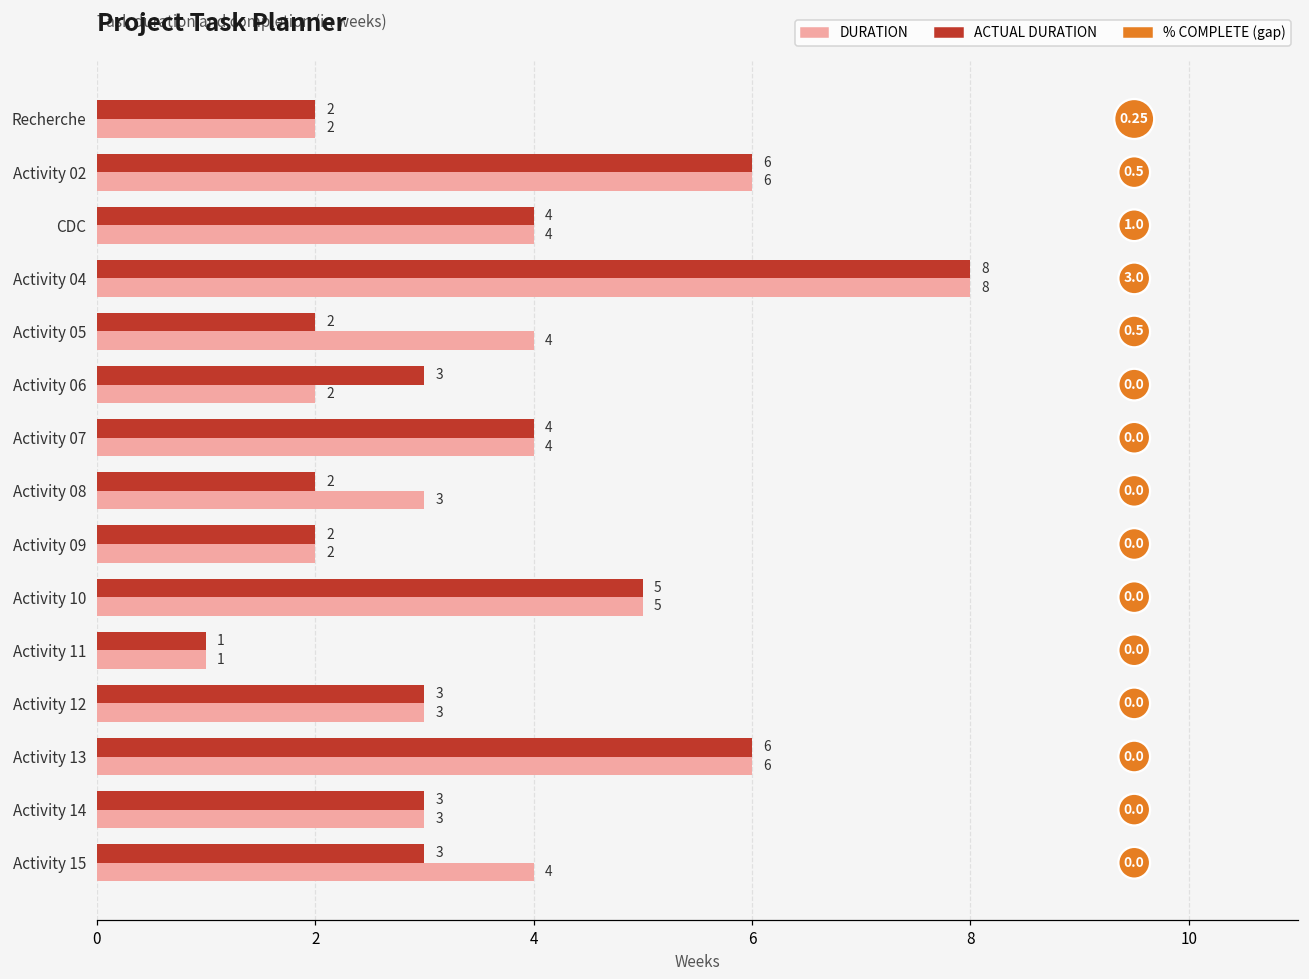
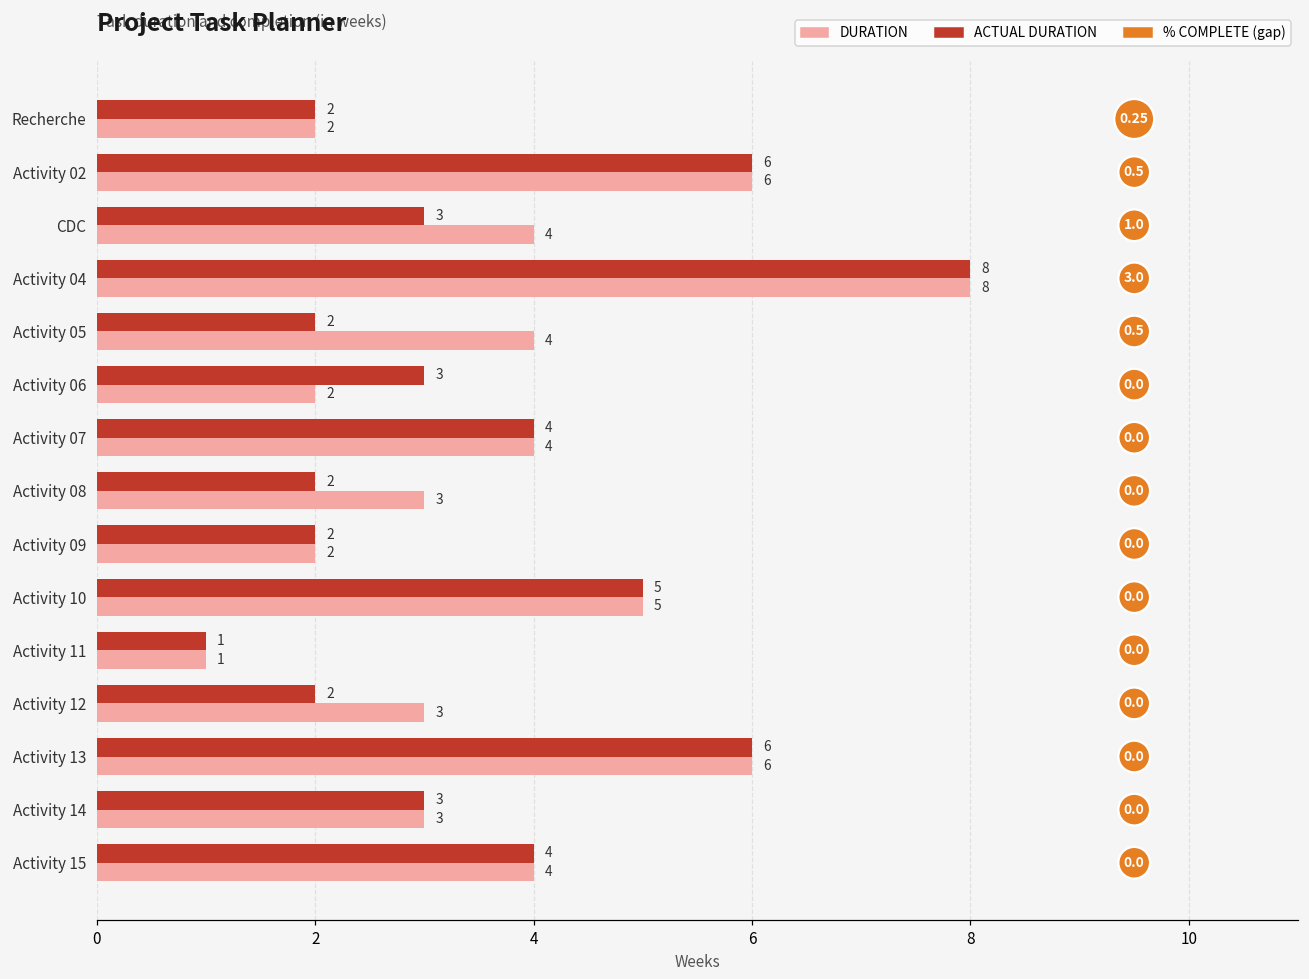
  {
    "DURATION": {
      "Recherche": 2,
      "Activity 02": 6,
      "CDC": 4,
      "Activity 04": 8,
      "Activity 05": 4,
      "Activity 06": 2,
      "Activity 07": 4,
      "Activity 08": 3,
      "Activity 09": 2,
      "Activity 10": 5,
      "Activity 11": 1,
      "Activity 12": 3,
      "Activity 13": 6,
      "Activity 14": 3,
      "Activity 15": 4
    },
    "ACTUAL DURATION": {
      "Recherche": 2,
      "Activity 02": 6,
-     "CDC": 4,
+     "CDC": 3,
      "Activity 04": 8,
      "Activity 05": 2,
      "Activity 06": 3,
      "Activity 07": 4,
      "Activity 08": 2,
      "Activity 09": 2,
      "Activity 10": 5,
      "Activity 11": 1,
-     "Activity 12": 3,
+     "Activity 12": 2,
      "Activity 13": 6,
      "Activity 14": 3,
-     "Activity 15": 3
+     "Activity 15": 4
    }
  }
